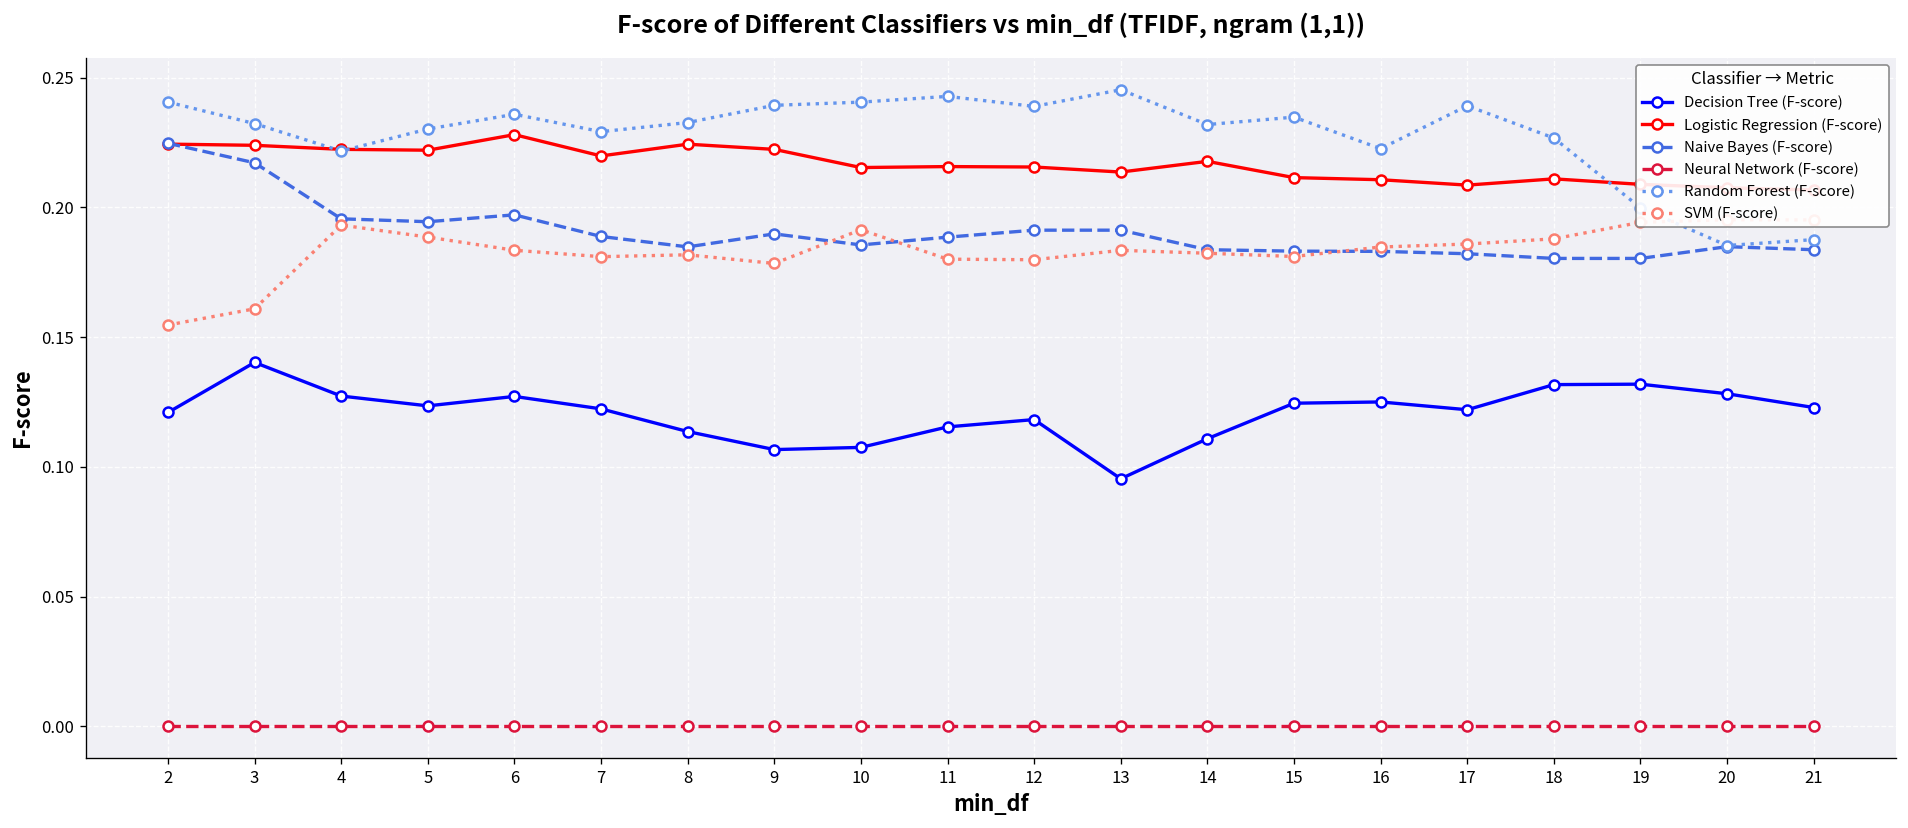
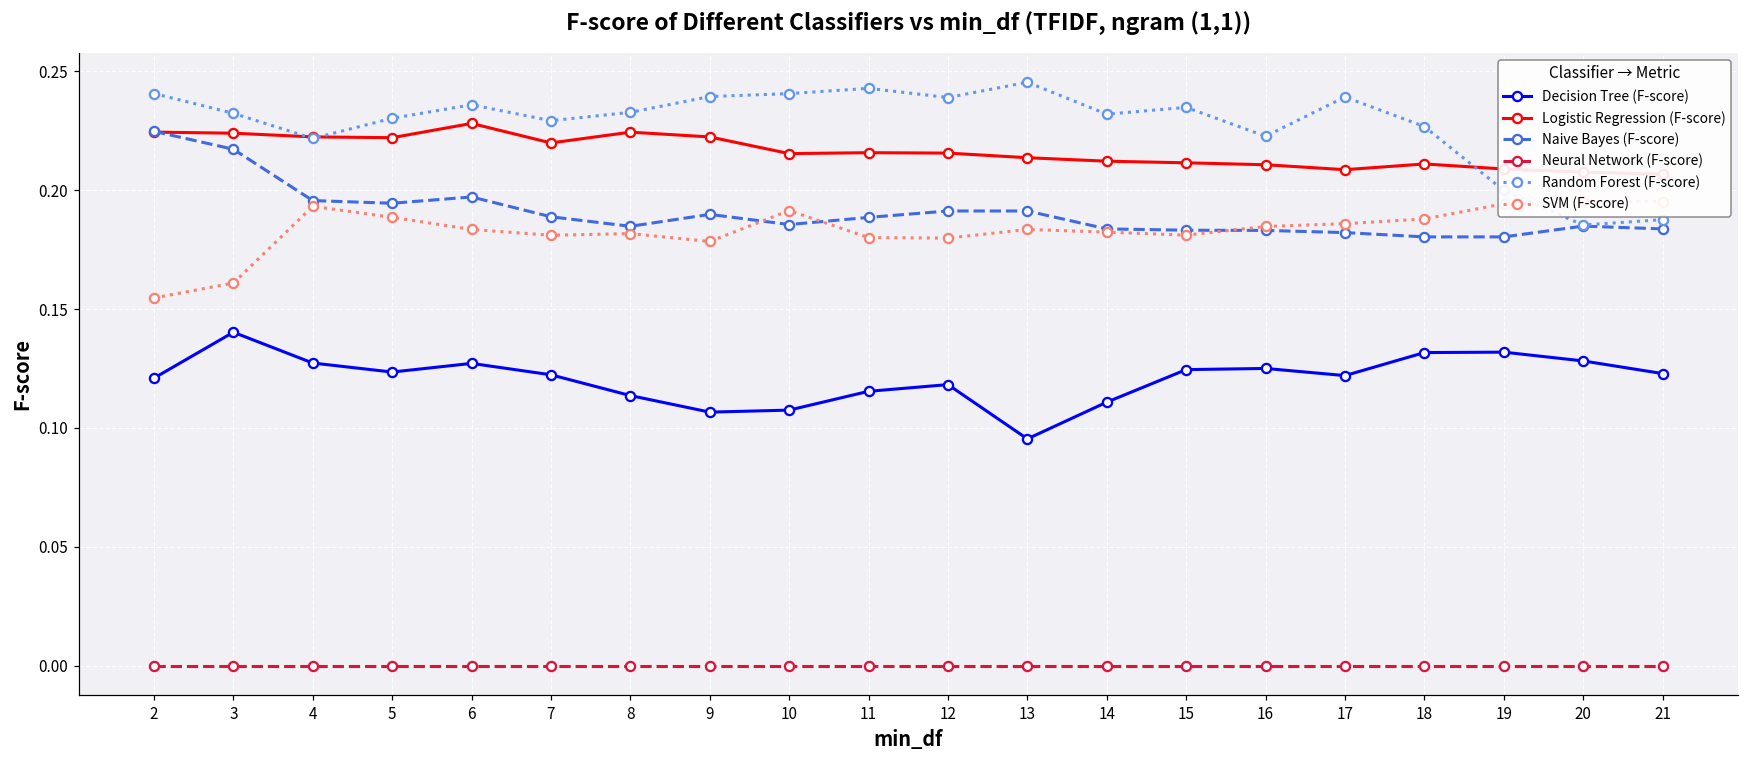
  {
    "Decision Tree (F-score)": {
      "2": 0.121,
      "3": 0.140,
      "4": 0.127,
      "5": 0.123,
      "6": 0.127,
      "7": 0.122,
      "8": 0.114,
      "9": 0.107,
      "10": 0.107,
      "11": 0.115,
      "12": 0.118,
      "13": 0.095,
      "14": 0.111,
      "15": 0.125,
      "16": 0.125,
      "17": 0.122,
      "18": 0.132,
      "19": 0.132,
      "20": 0.128,
      "21": 0.123
    },
    "Logistic Regression (F-score)": {
      "3": 0.224,
      "5": 0.222,
      "6": 0.228,
      "7": 0.220,
      "8": 0.224,
      "9": 0.222,
      "10": 0.215,
      "11": 0.216,
      "12": 0.216,
      "13": 0.214,
-     "14": 0.218,
+     "14": 0.212,
      "15": 0.211,
      "16": 0.211,
      "17": 0.209,
      "18": 0.211
    },
    "Neural Network (F-score)": {
      "2": 0.000,
      "3": 0.000,
      "4": 0.000,
      "5": 0.000,
      "6": 0.000,
      "7": 0.000,
      "8": 0.000,
      "9": 0.000,
      "10": 0.000,
      "11": 0.000,
      "12": 0.000,
      "13": 0.000,
      "14": 0.000,
      "15": 0.000,
      "16": 0.000,
      "17": 0.000,
      "18": 0.000,
      "19": 0.000,
      "20": 0.000,
      "21": 0.000
    },
    "SVM (F-score)": {
      "2": 0.155,
      "3": 0.161,
      "4": 0.193,
      "5": 0.189,
      "6": 0.183,
      "7": 0.181,
      "8": 0.182,
      "9": 0.178,
      "10": 0.191,
      "11": 0.180,
      "12": 0.180,
      "13": 0.183,
      "14": 0.182,
      "15": 0.181,
      "16": 0.185,
      "17": 0.186,
      "18": 0.188
    }
  }
